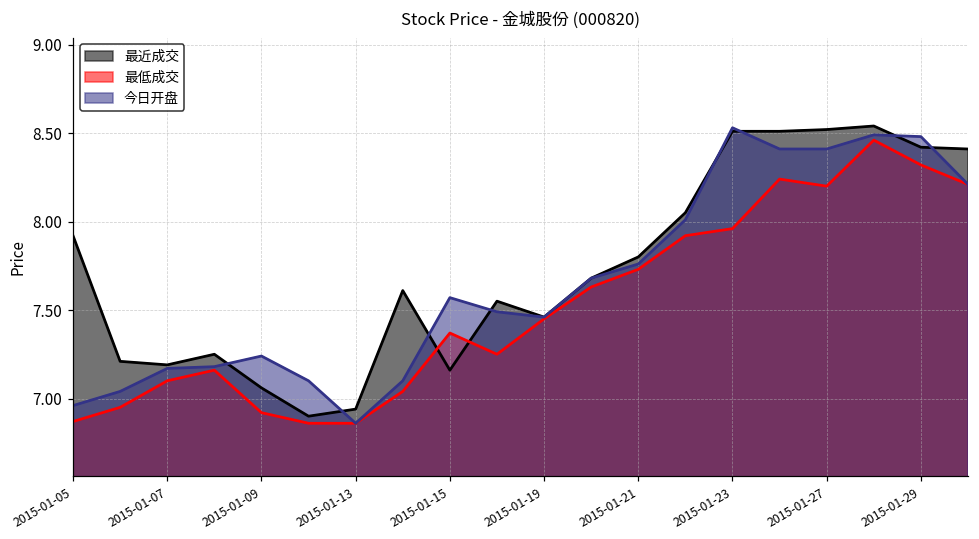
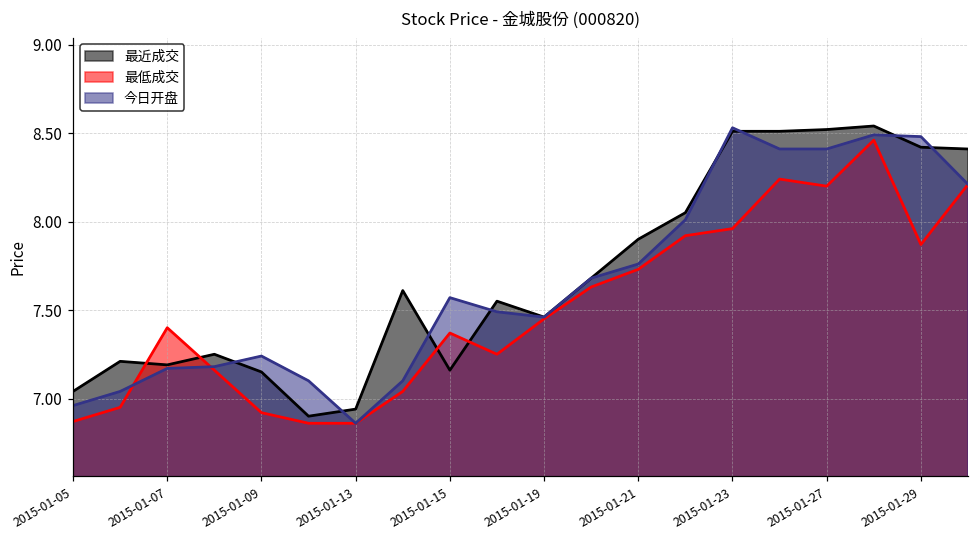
  {
    "最近成交": {
-     "2015-01-05": 7.92,
+     "2015-01-05": 7.04,
      "2015-01-07": 7.19,
-     "2015-01-09": 7.06,
+     "2015-01-09": 7.15,
      "2015-01-13": 6.94,
      "2015-01-15": 7.16,
-     "2015-01-21": 7.8,
+     "2015-01-21": 7.9,
      "2015-01-23": 8.51,
      "2015-01-27": 8.52,
      "2015-01-29": 8.42
    },
    "最低成交": {
      "2015-01-05": 6.87,
-     "2015-01-07": 7.1,
+     "2015-01-07": 7.4,
      "2015-01-09": 6.92,
      "2015-01-15": 7.37,
      "2015-01-21": 7.73,
      "2015-01-23": 7.96,
      "2015-01-27": 8.20,
-     "2015-01-29": 8.32
+     "2015-01-29": 7.87
    },
    "今日开盘": {
      "2015-01-05": 6.96,
      "2015-01-07": 7.17,
      "2015-01-09": 7.24,
      "2015-01-15": 7.57,
      "2015-01-21": 7.76,
      "2015-01-23": 8.53,
      "2015-01-27": 8.41,
      "2015-01-29": 8.48
    }
  }
